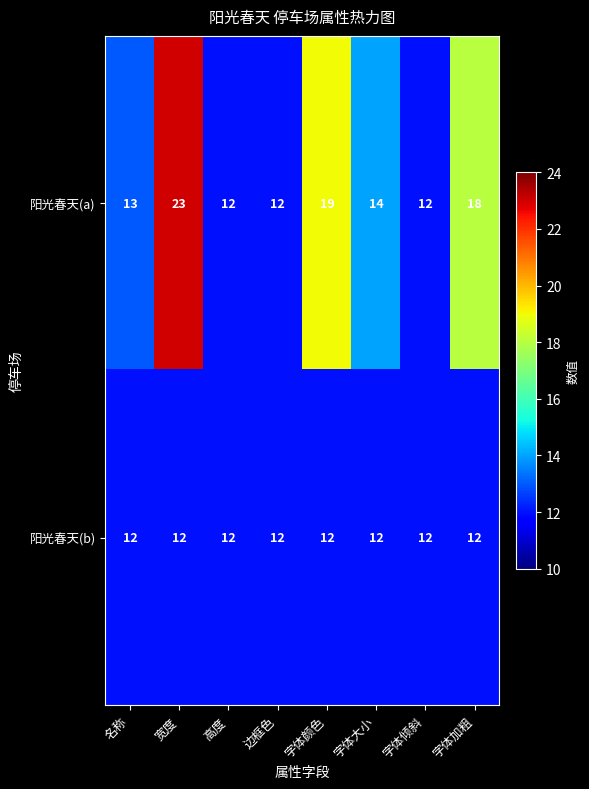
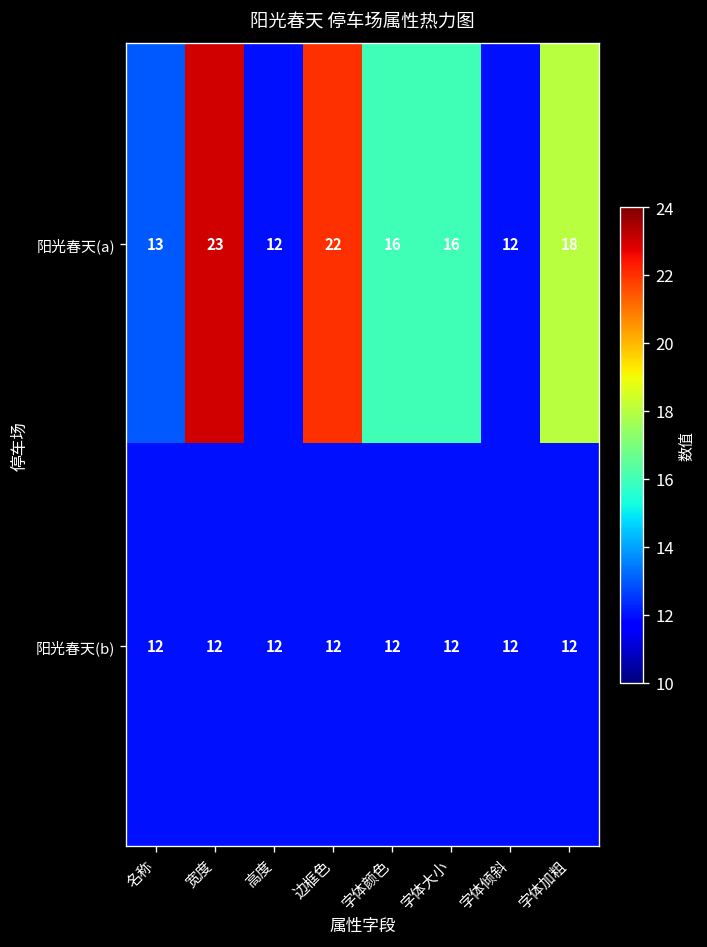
  {
    "阳光春天(a)": {
      "名称": 13,
      "宽度": 23,
      "高度": 12,
-     "边框色": 12,
-     "字体颜色": 19,
-     "字体大小": 14,
+     "边框色": 22,
+     "字体颜色": 16,
+     "字体大小": 16,
      "字体倾斜": 12,
      "字体加粗": 18
    },
    "阳光春天(b)": {
      "名称": 12,
      "宽度": 12,
      "高度": 12,
      "边框色": 12,
      "字体颜色": 12,
      "字体大小": 12,
      "字体倾斜": 12,
      "字体加粗": 12
    }
  }
